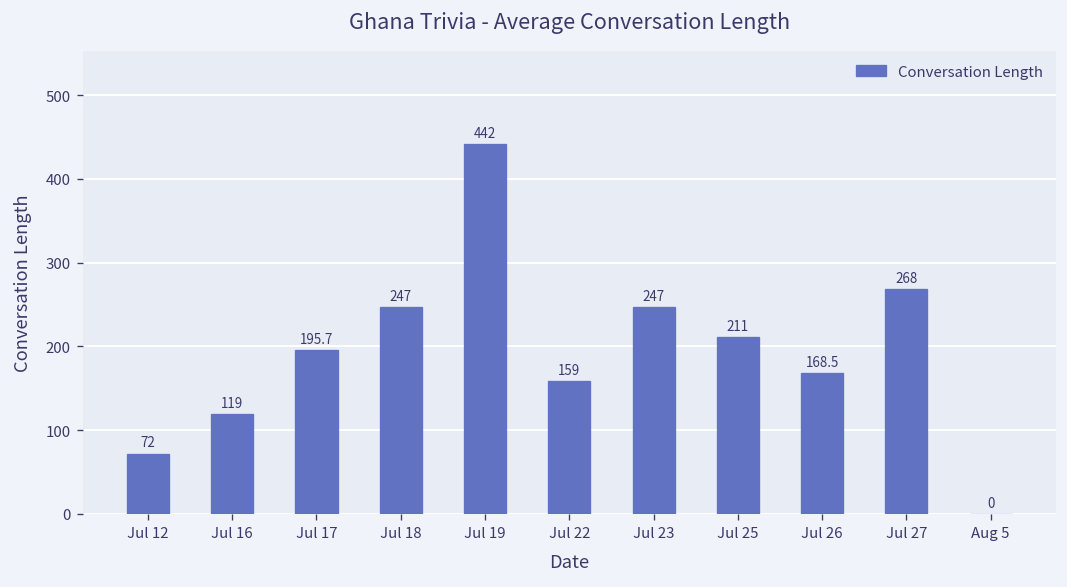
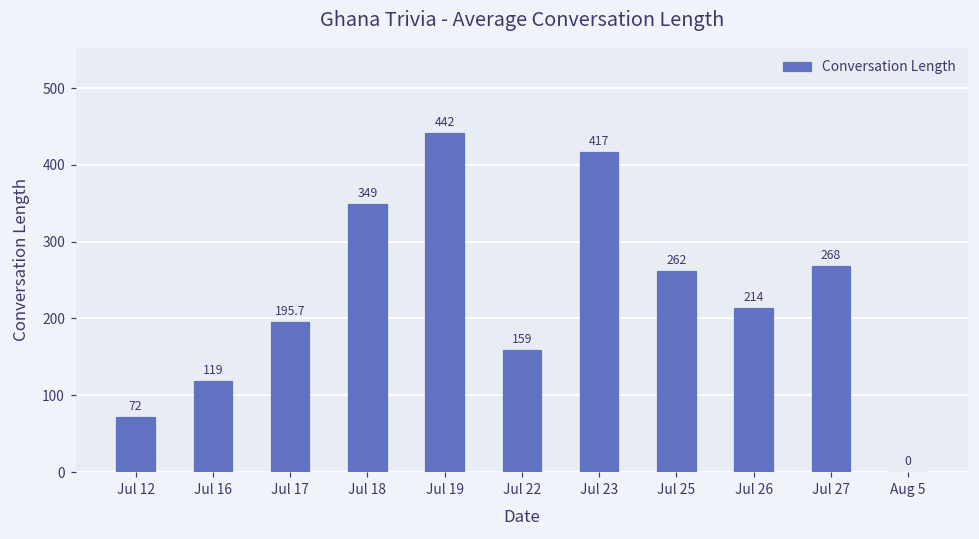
  {
    "Jul 12": 72,
    "Jul 16": 119,
    "Jul 17": 195.7,
-   "Jul 18": 247,
+   "Jul 18": 349,
    "Jul 19": 442,
    "Jul 22": 159,
-   "Jul 23": 247,
-   "Jul 25": 211,
-   "Jul 26": 168.5,
+   "Jul 23": 417,
+   "Jul 25": 262,
+   "Jul 26": 214,
    "Jul 27": 268,
    "Aug 5": 0
  }
